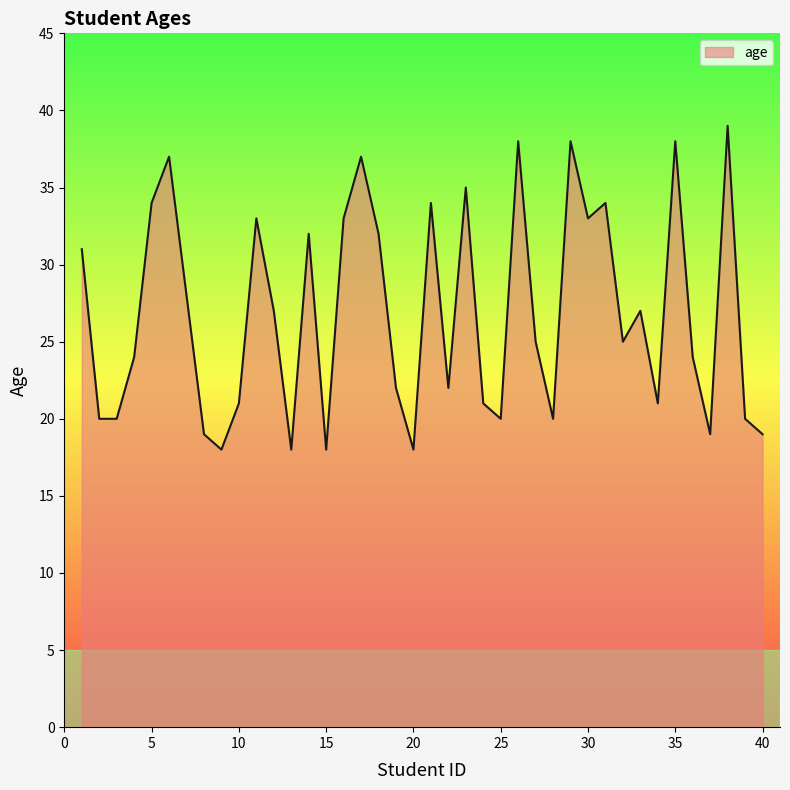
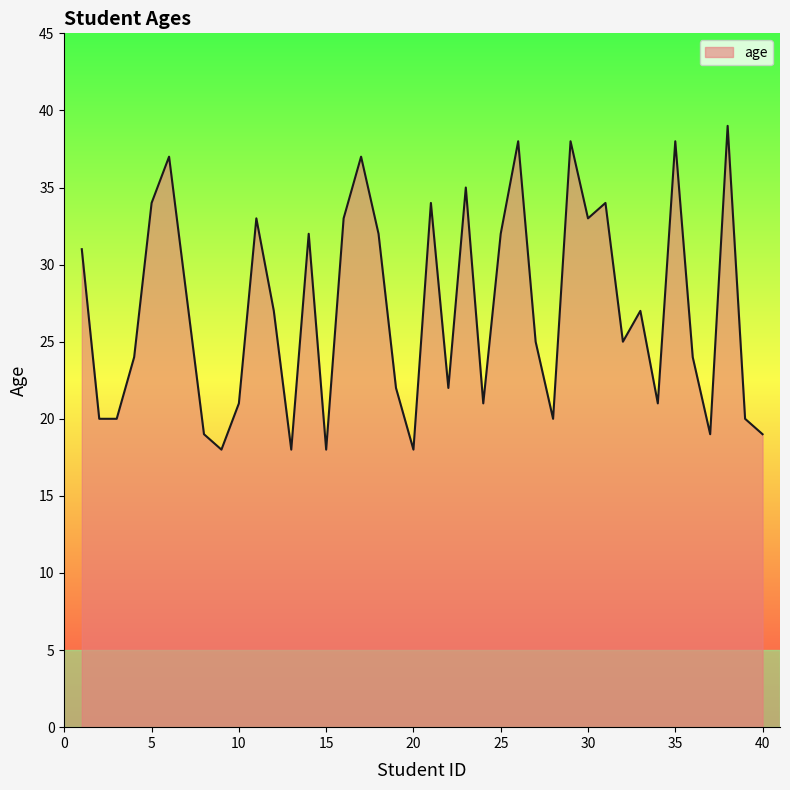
  {
    "5": 34,
    "10": 21,
    "15": 18,
    "20": 18,
-   "25": 20,
+   "25": 32,
    "30": 33,
    "35": 38,
    "40": 19
  }
